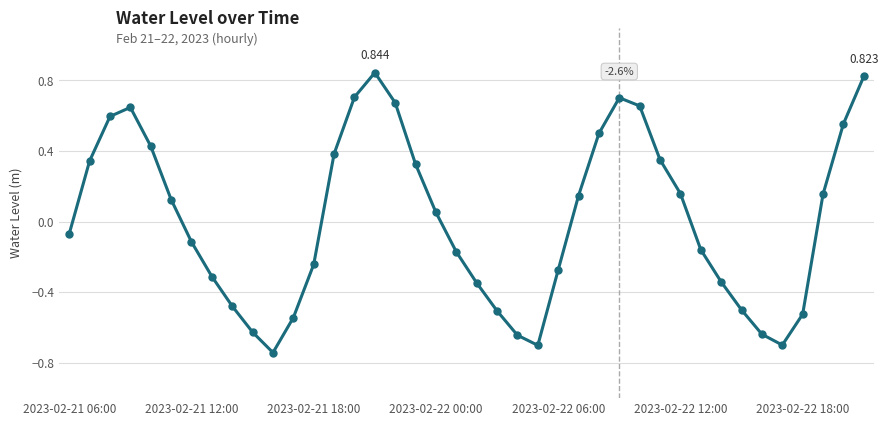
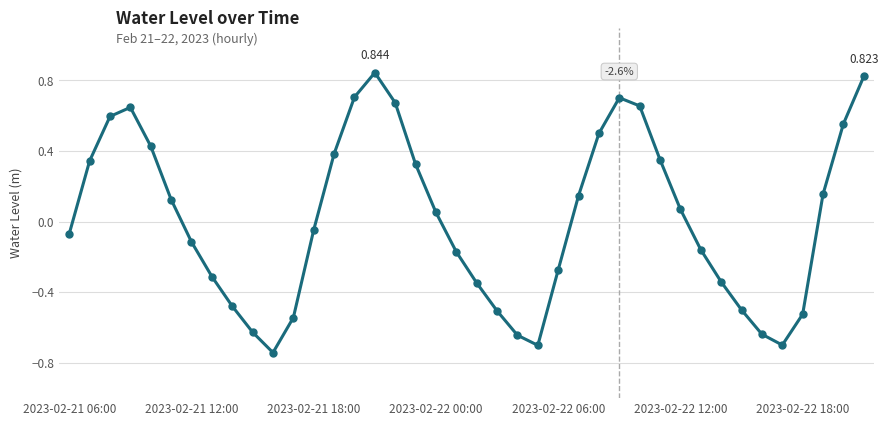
  {
    "2023-02-21 06:00": -0.07,
    "2023-02-21 12:00": -0.11,
-   "2023-02-21 18:00": -0.24,
+   "2023-02-21 18:00": -0.05,
    "2023-02-22 00:00": 0.05,
    "2023-02-22 06:00": -0.27,
-   "2023-02-22 12:00": 0.16,
+   "2023-02-22 12:00": 0.07,
    "2023-02-22 18:00": -0.52
  }
